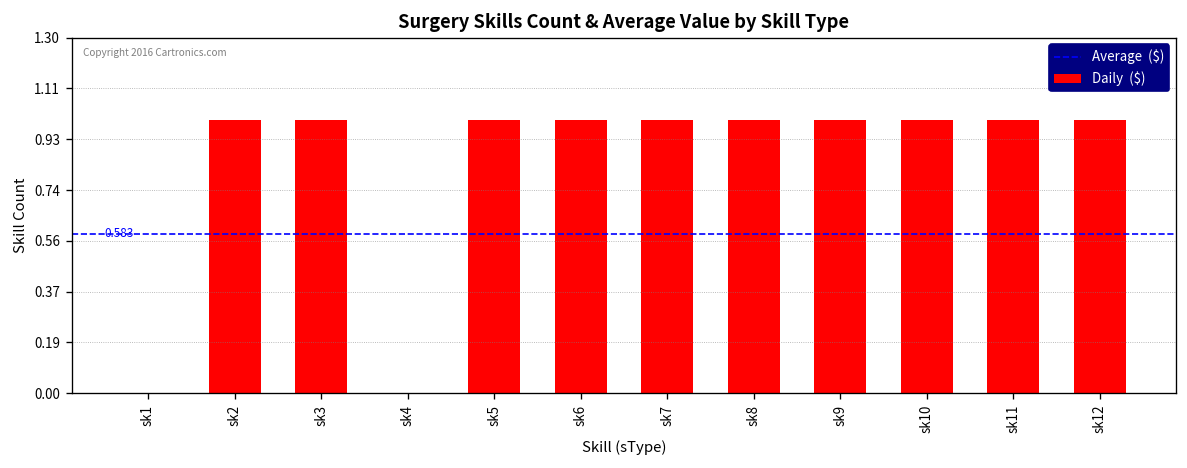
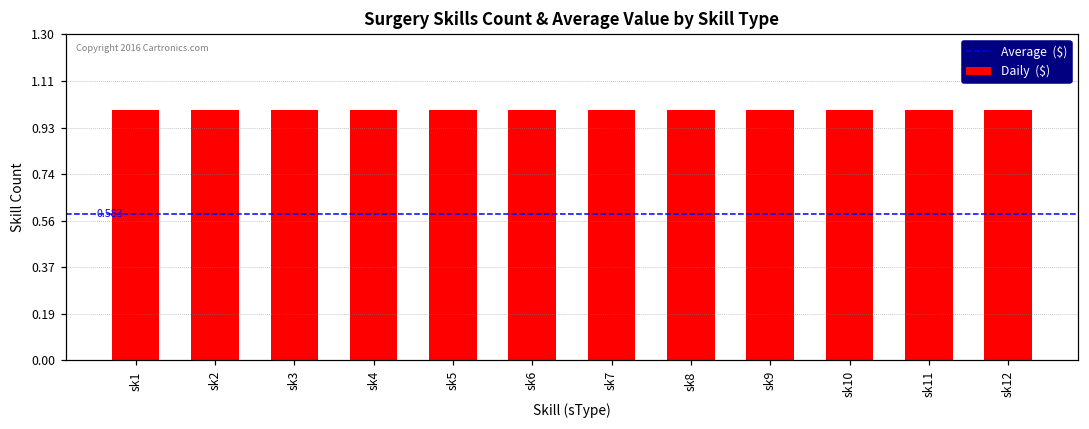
  {
-   "sk1": 0,
+   "sk1": 1,
    "sk2": 1,
    "sk3": 1,
-   "sk4": 0,
+   "sk4": 1,
    "sk5": 1,
    "sk6": 1,
    "sk7": 1,
    "sk8": 1,
    "sk9": 1,
    "sk10": 1,
    "sk11": 1,
    "sk12": 1
  }
